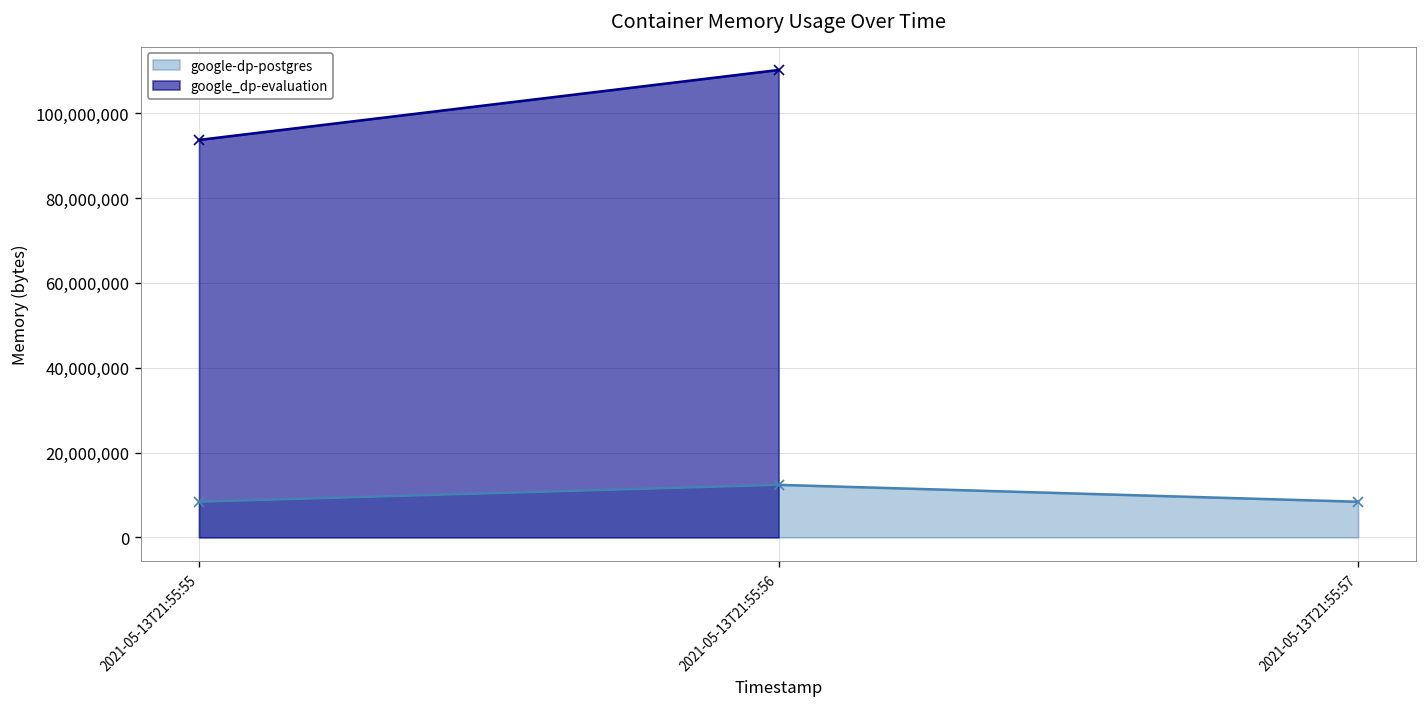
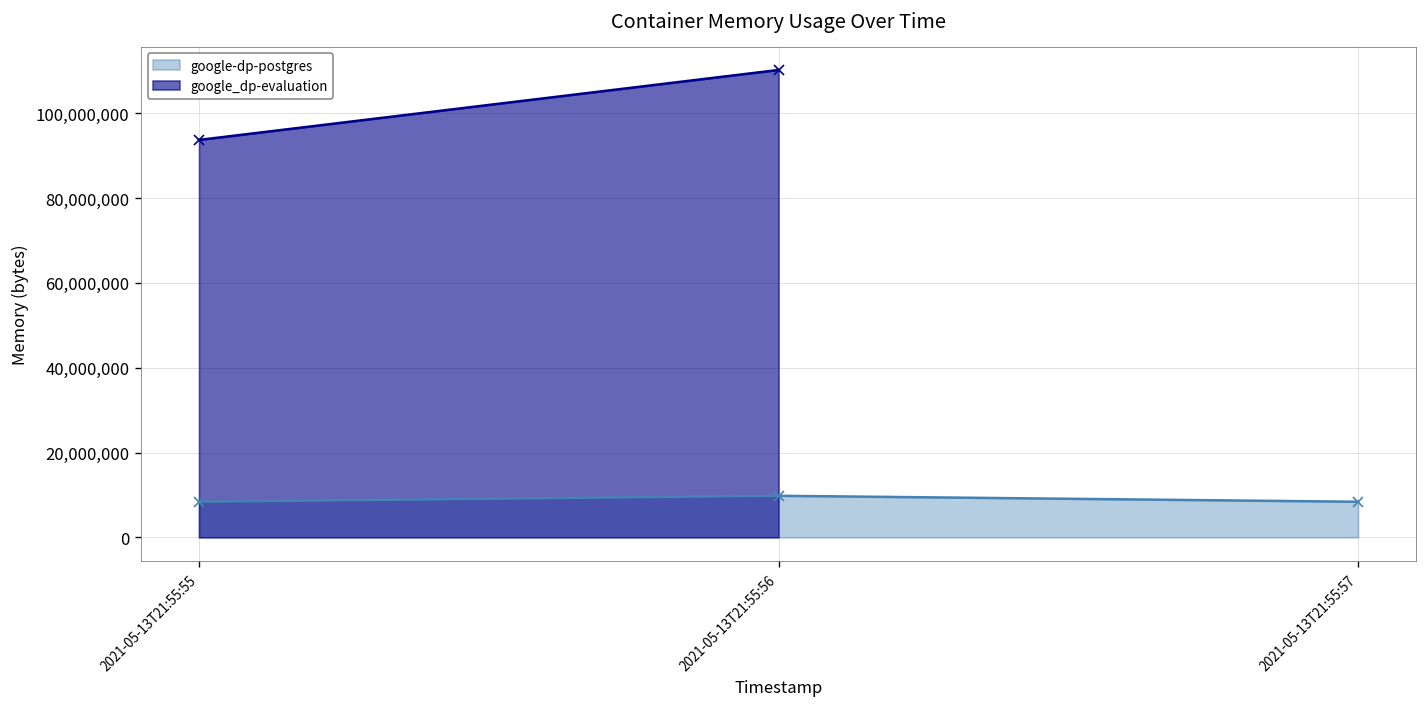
  {
    "google-dp-postgres": {
      "2021-05-13T21:55:55": "8,000,000",
-     "2021-05-13T21:55:56": "12,000,000",
+     "2021-05-13T21:55:56": "10,000,000",
      "2021-05-13T21:55:57": "8,000,000"
    },
    "google_dp-evaluation": {
      "2021-05-13T21:55:55": "94,000,000",
      "2021-05-13T21:55:56": "110,000,000"
    }
  }
